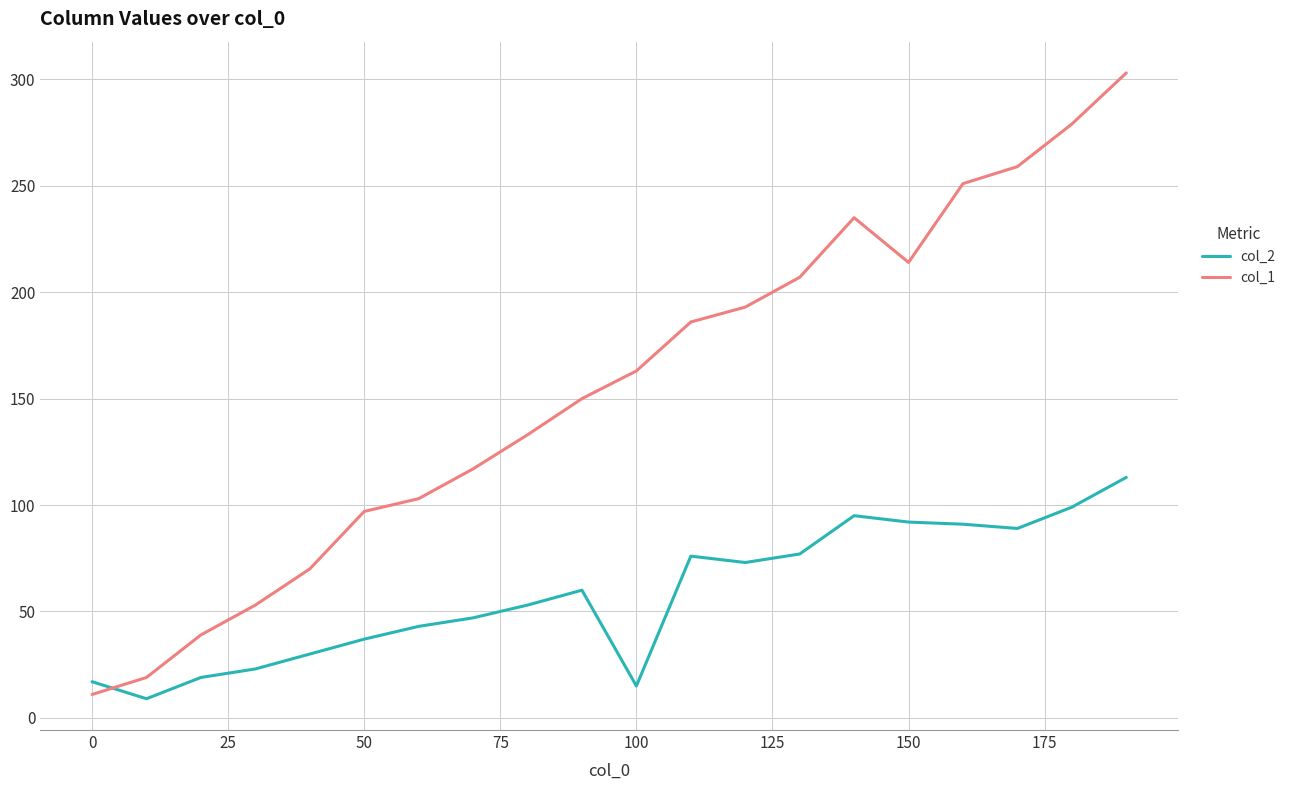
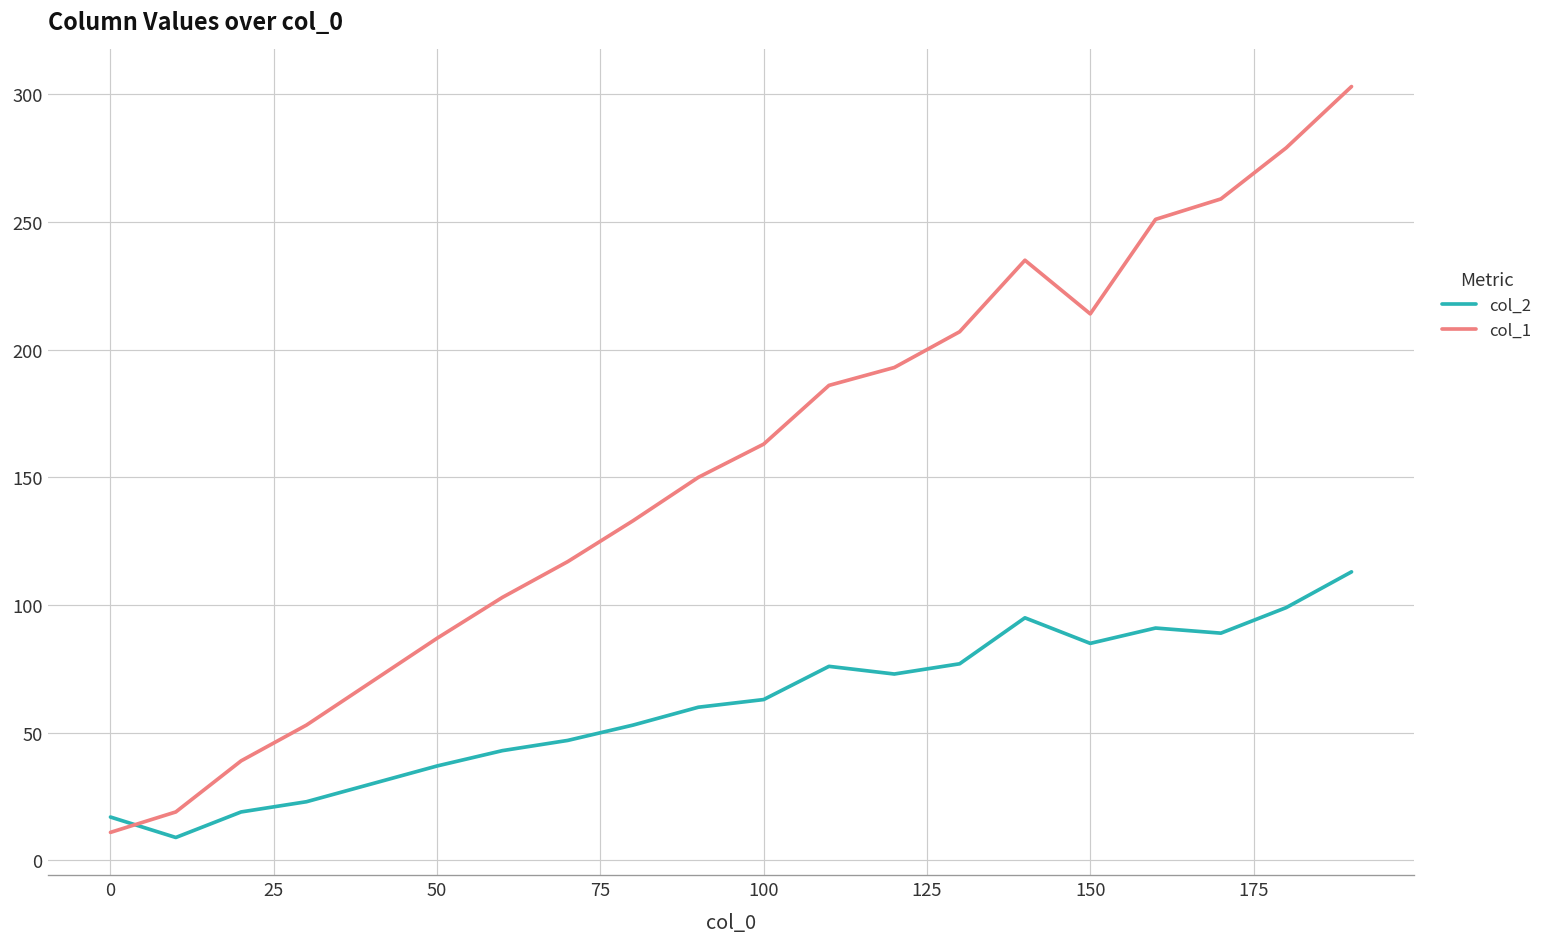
  {
    "col_2": {
      "0": 17,
      "50": 37,
-     "100": 15,
-     "150": 92
+     "100": 63,
+     "150": 85
    },
    "col_1": {
      "0": 11,
-     "50": 97,
+     "50": 87,
      "100": 163,
      "150": 214
    }
  }
